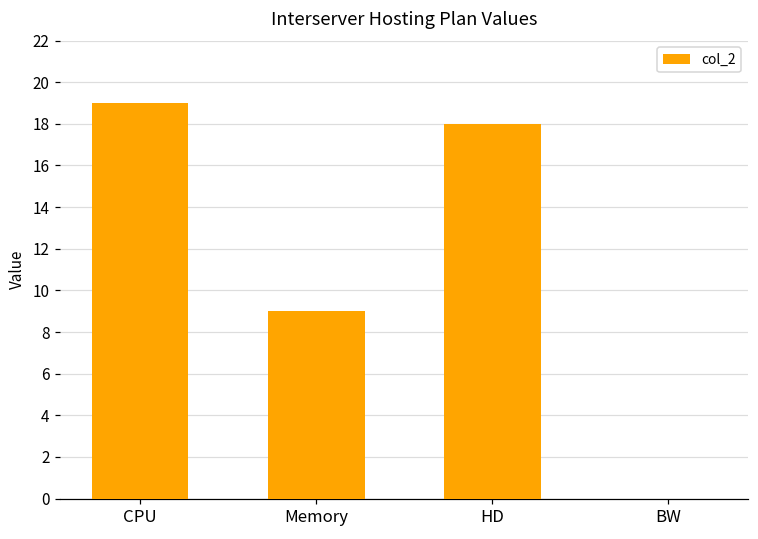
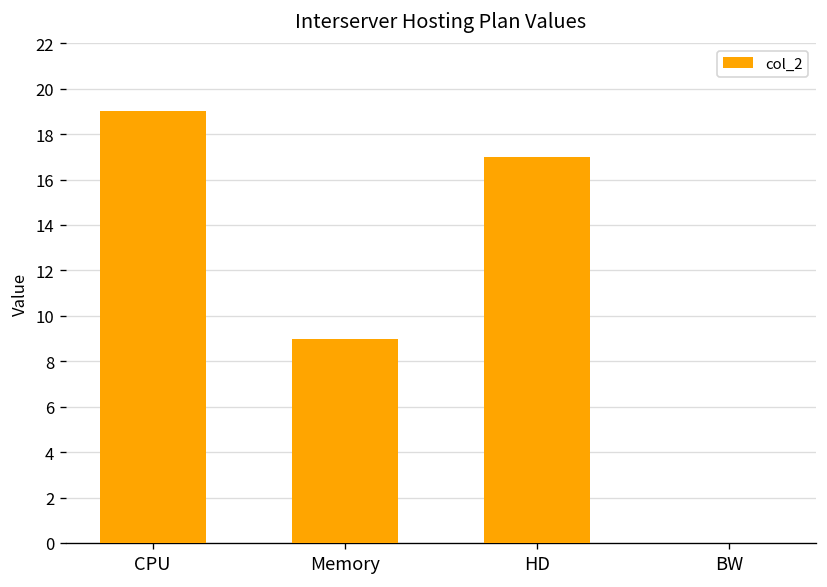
  {
    "CPU": 19,
    "Memory": 9,
-   "HD": 18,
+   "HD": 17,
    "BW": 0
  }
